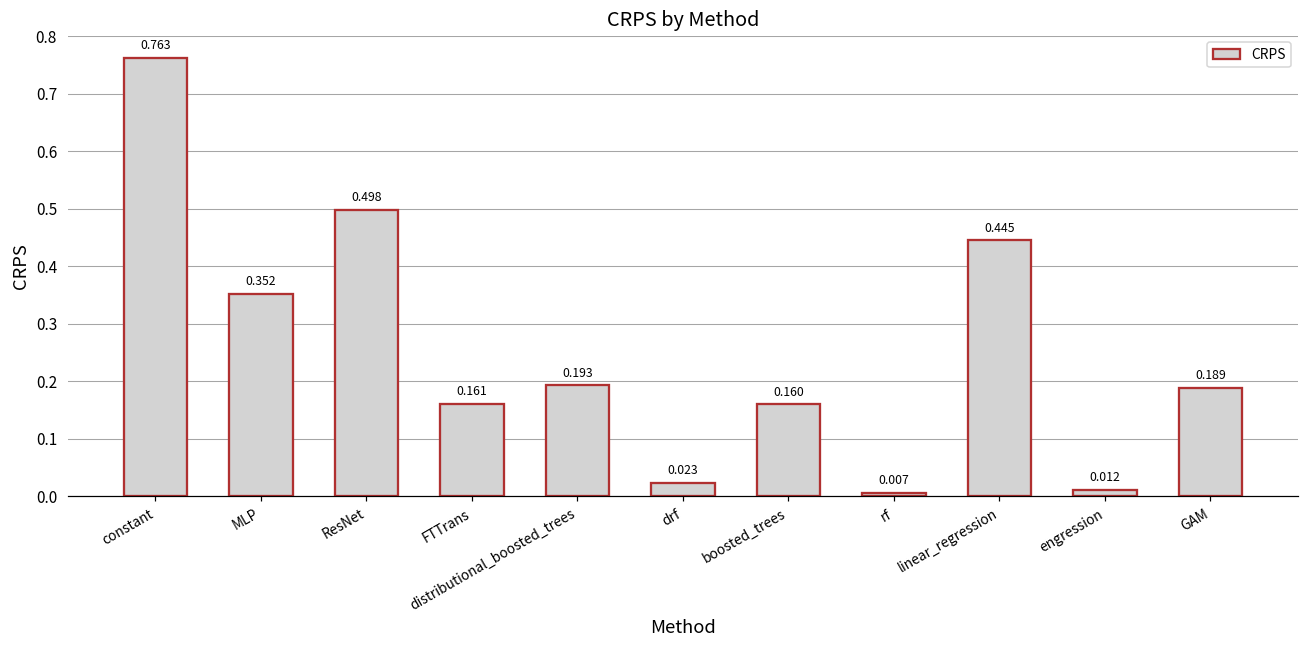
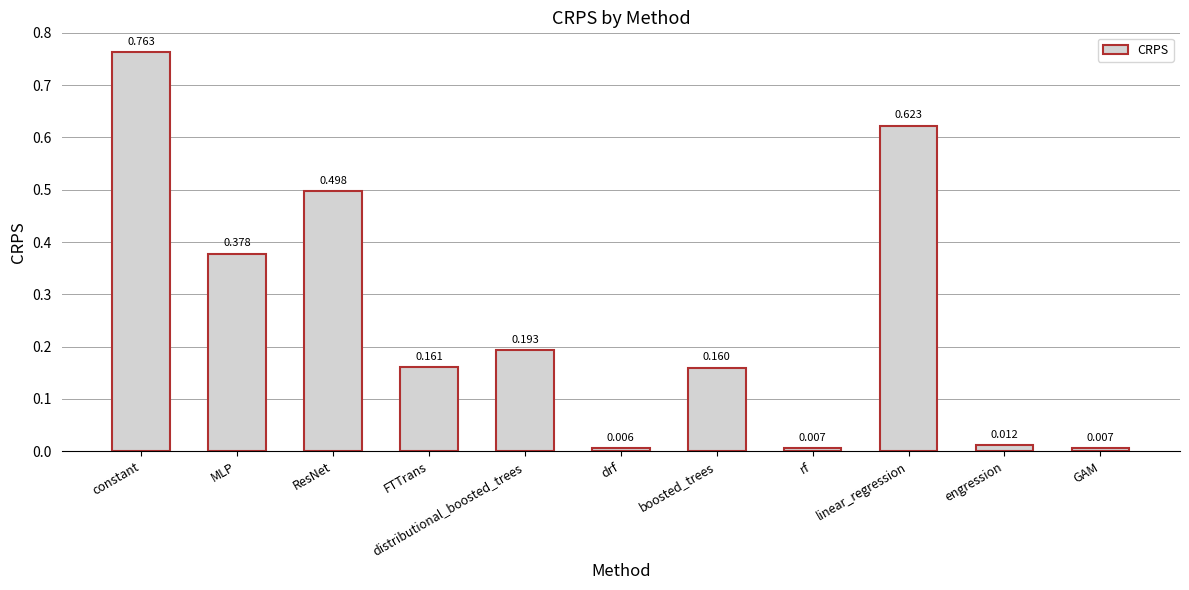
  {
    "constant": 0.763,
-   "MLP": 0.352,
+   "MLP": 0.378,
    "ResNet": 0.498,
    "FTTrans": 0.161,
    "distributional_boosted_trees": 0.193,
-   "drf": 0.023,
+   "drf": 0.006,
    "boosted_trees": 0.160,
    "rf": 0.007,
-   "linear_regression": 0.445,
+   "linear_regression": 0.623,
    "engression": 0.012,
-   "GAM": 0.189
+   "GAM": 0.007
  }
